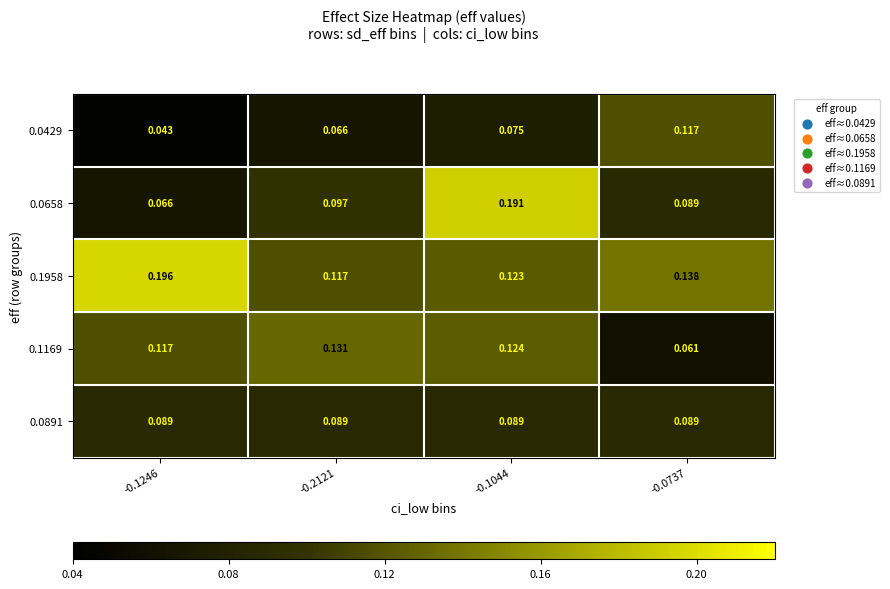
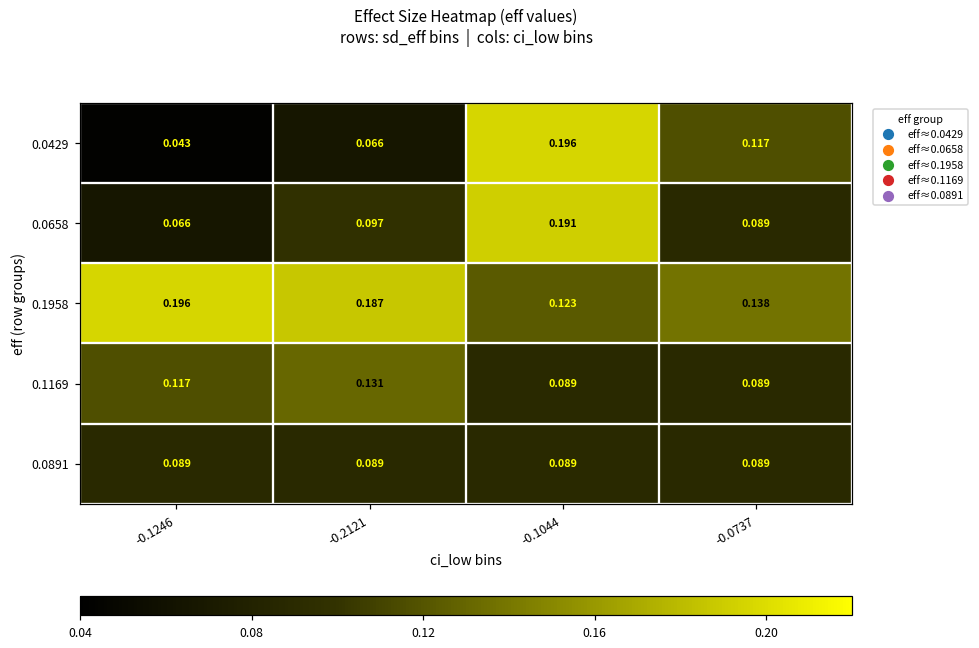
  {
    "0.0429": {
      "-0.1246": 0.043,
      "-0.2121": 0.066,
-     "-0.1044": 0.075,
+     "-0.1044": 0.196,
      "-0.0737": 0.117
    },
    "0.0658": {
      "-0.1246": 0.066,
      "-0.2121": 0.097,
      "-0.1044": 0.191,
      "-0.0737": 0.089
    },
    "0.1958": {
      "-0.1246": 0.196,
-     "-0.2121": 0.117,
+     "-0.2121": 0.187,
      "-0.1044": 0.123,
      "-0.0737": 0.138
    },
    "0.1169": {
      "-0.1246": 0.117,
      "-0.2121": 0.131,
-     "-0.1044": 0.124,
-     "-0.0737": 0.061
+     "-0.1044": 0.089,
+     "-0.0737": 0.089
    },
    "0.0891": {
      "-0.1246": 0.089,
      "-0.2121": 0.089,
      "-0.1044": 0.089,
      "-0.0737": 0.089
    }
  }
